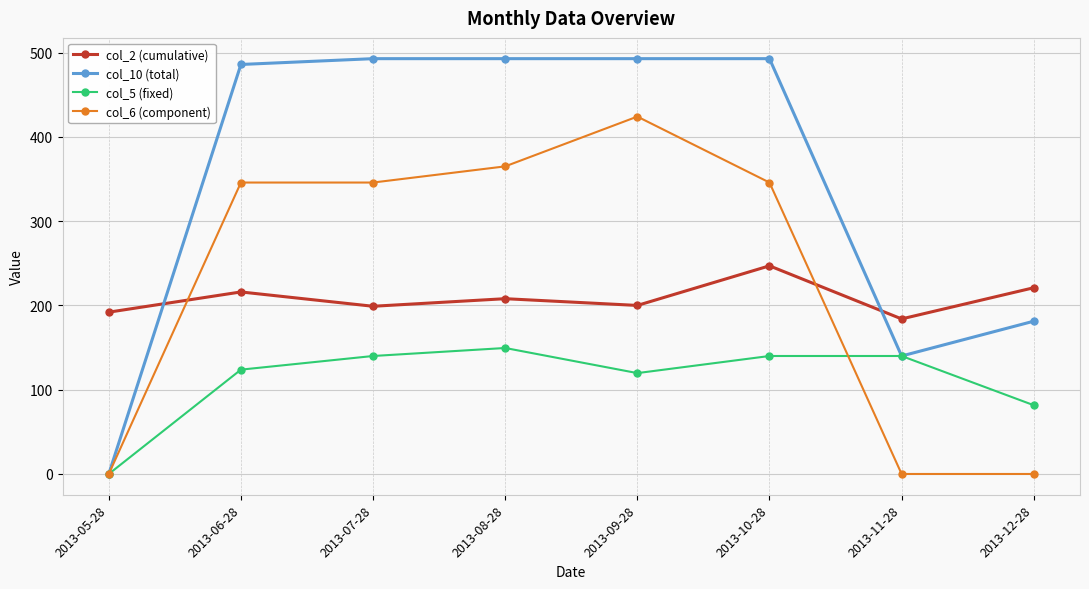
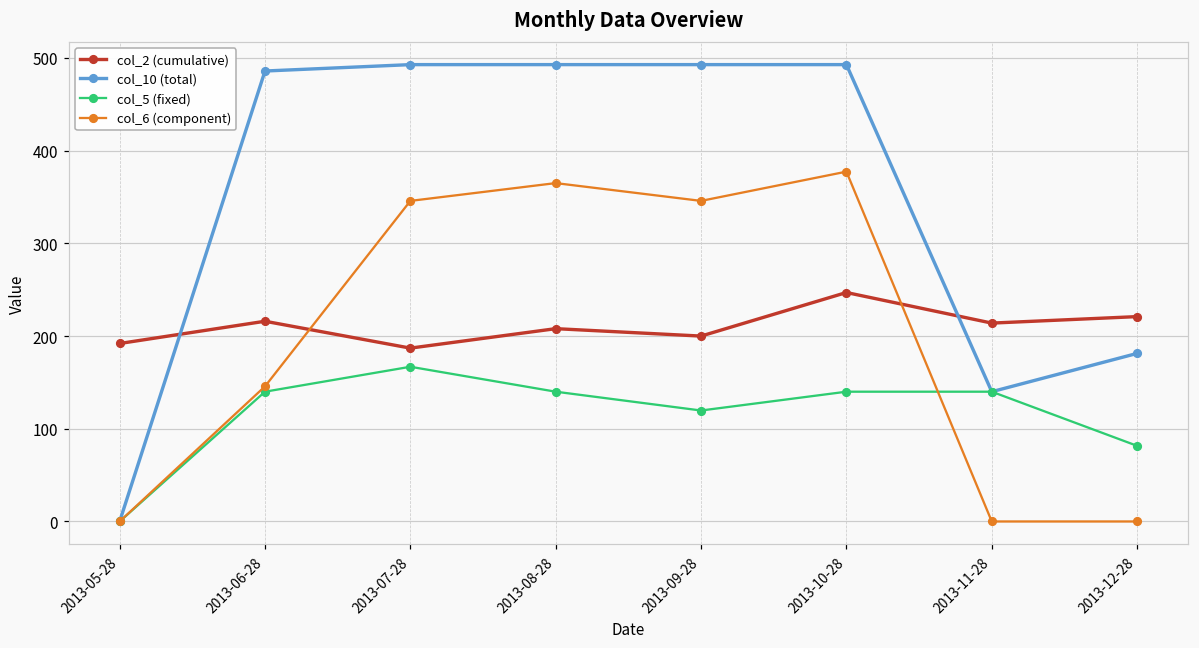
  {
    "col_2 (cumulative)": {
      "2013-05-28": 190,
      "2013-06-28": 220,
-     "2013-07-28": 200,
+     "2013-07-28": 190,
      "2013-08-28": 210,
      "2013-09-28": 200,
      "2013-10-28": 250,
-     "2013-11-28": 180,
+     "2013-11-28": 210,
      "2013-12-28": 220
    },
    "col_10 (total)": {
      "2013-06-28": 490,
      "2013-07-28": 490,
      "2013-08-28": 490,
      "2013-09-28": 490,
      "2013-10-28": 490,
      "2013-12-28": 180
    },
    "col_5 (fixed)": {
-     "2013-06-28": 120,
-     "2013-07-28": 140,
-     "2013-08-28": 150,
+     "2013-06-28": 140,
+     "2013-07-28": 170,
+     "2013-08-28": 140,
      "2013-09-28": 120,
      "2013-10-28": 140,
      "2013-12-28": 80
    },
    "col_6 (component)": {
-     "2013-06-28": 350,
+     "2013-06-28": 150,
      "2013-07-28": 350,
      "2013-08-28": 370,
-     "2013-09-28": 420,
-     "2013-10-28": 350,
+     "2013-09-28": 350,
+     "2013-10-28": 380,
      "2013-11-28": 0,
      "2013-12-28": 0
    }
  }
